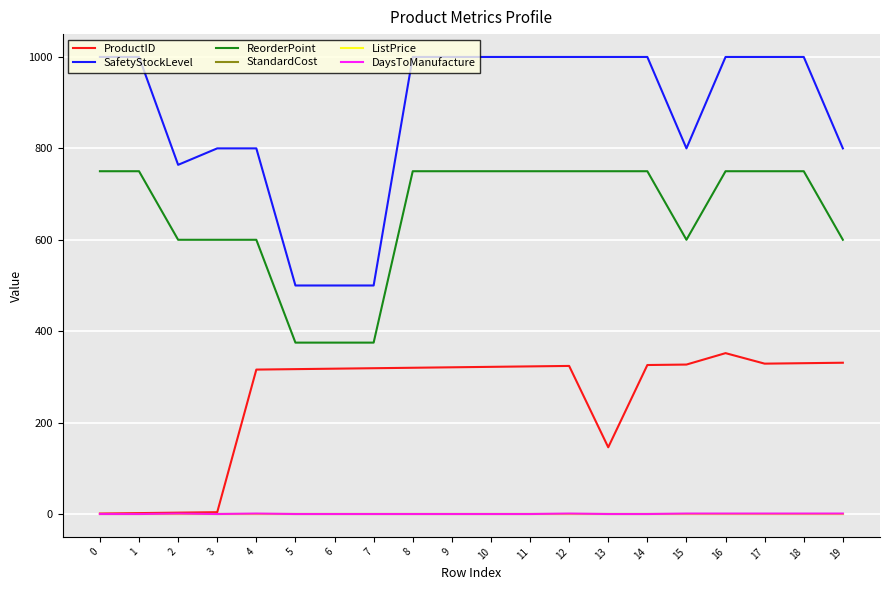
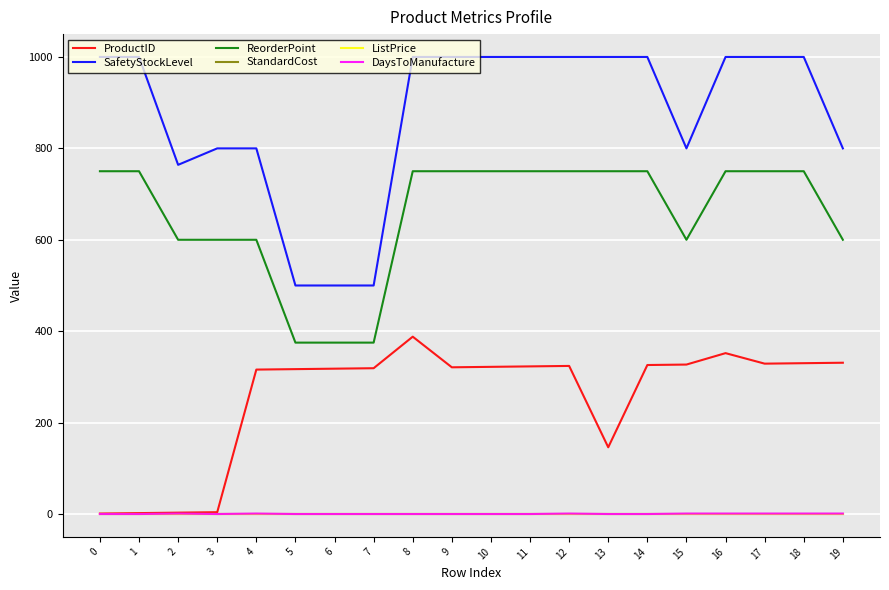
  {
    "ProductID": {
      "4": 320,
      "5": 320,
      "6": 320,
      "7": 320,
-     "8": 320,
+     "8": 390,
      "9": 320,
      "10": 320,
      "11": 320,
      "12": 320,
      "13": 150,
      "14": 330,
      "15": 330,
      "16": 350,
      "17": 330,
      "18": 330,
      "19": 330
    },
    "SafetyStockLevel": {
      "2": 760,
      "3": 800,
      "4": 800,
      "5": 500,
      "6": 500,
      "7": 500,
      "10": 1000,
      "11": 1000,
      "12": 1000,
      "13": 1000,
      "14": 1000,
      "15": 800,
      "16": 1000,
      "17": 1000,
      "18": 1000,
      "19": 800
    },
    "ReorderPoint": {
      "0": 750,
      "1": 750,
      "2": 600,
      "3": 600,
      "4": 600,
      "5": 380,
      "6": 380,
      "7": 380,
      "8": 750,
      "9": 750,
      "10": 750,
      "11": 750,
      "12": 750,
      "13": 750,
      "14": 750,
      "15": 600,
      "16": 750,
      "17": 750,
      "18": 750,
      "19": 600
    },
    "DaysToManufacture": {
      "4": 0,
      "5": 0,
      "6": 0,
      "7": 0,
      "8": 0,
      "9": 0,
      "10": 0,
      "11": 0,
      "12": 0,
      "13": 0,
      "14": 0,
      "15": 0,
      "16": 0,
      "17": 0,
      "18": 0,
      "19": 0
    }
  }
